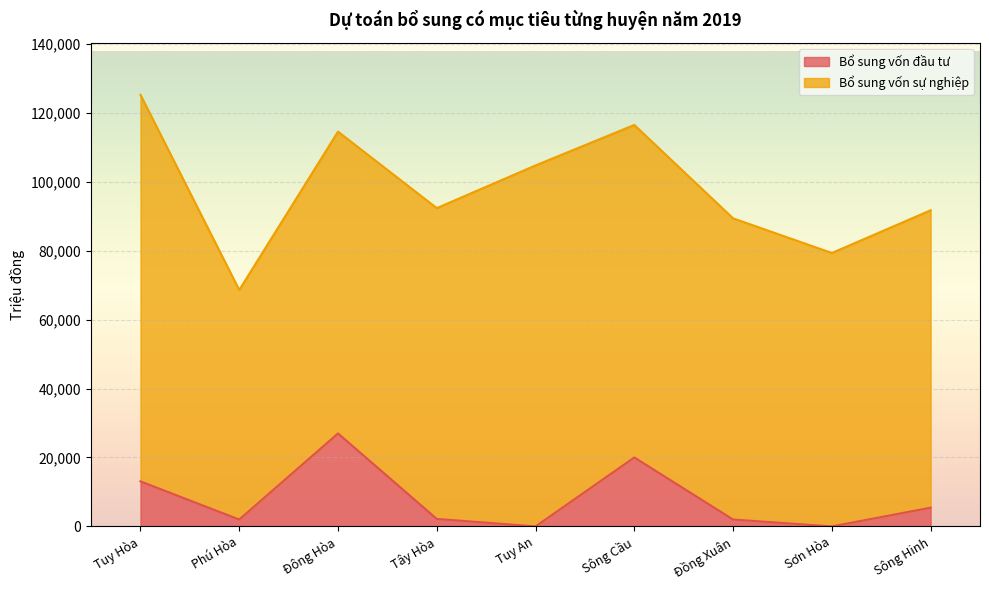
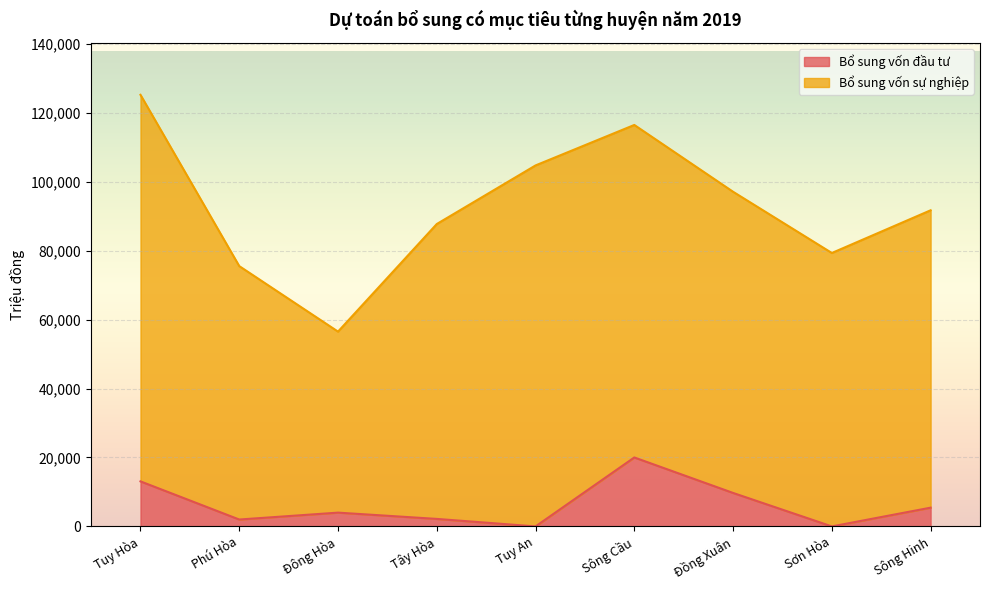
  {
    "Bổ sung vốn đầu tư": {
      "Tuy Hòa": "13,000",
      "Phú Hòa": "2,000",
-     "Đông Hòa": "27,000",
+     "Đông Hòa": "4,000",
      "Tây Hòa": "2,000",
      "Tuy An": "0",
      "Sông Cầu": "20,000",
-     "Đồng Xuân": "2,000",
+     "Đồng Xuân": "10,000",
      "Sơn Hòa": "0",
      "Sông Hinh": "5,000"
    },
    "Bổ sung vốn sự nghiệp": {
      "Tuy Hòa": "112,000",
-     "Phú Hòa": "67,000",
-     "Đông Hòa": "88,000",
-     "Tây Hòa": "90,000",
+     "Phú Hòa": "74,000",
+     "Đông Hòa": "53,000",
+     "Tây Hòa": "86,000",
      "Tuy An": "105,000",
      "Sông Cầu": "96,000",
      "Đồng Xuân": "87,000",
      "Sơn Hòa": "79,000",
      "Sông Hinh": "86,000"
    }
  }
